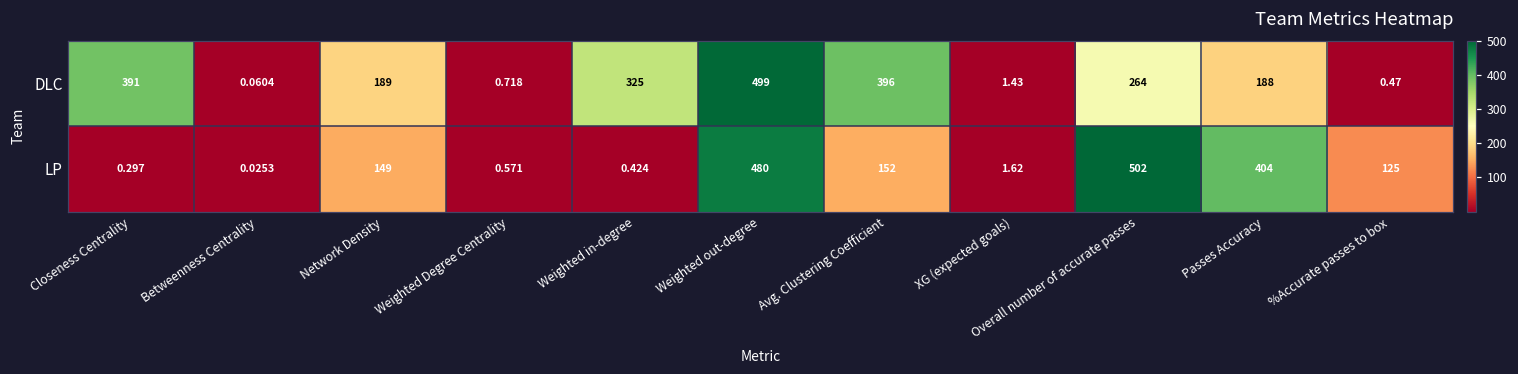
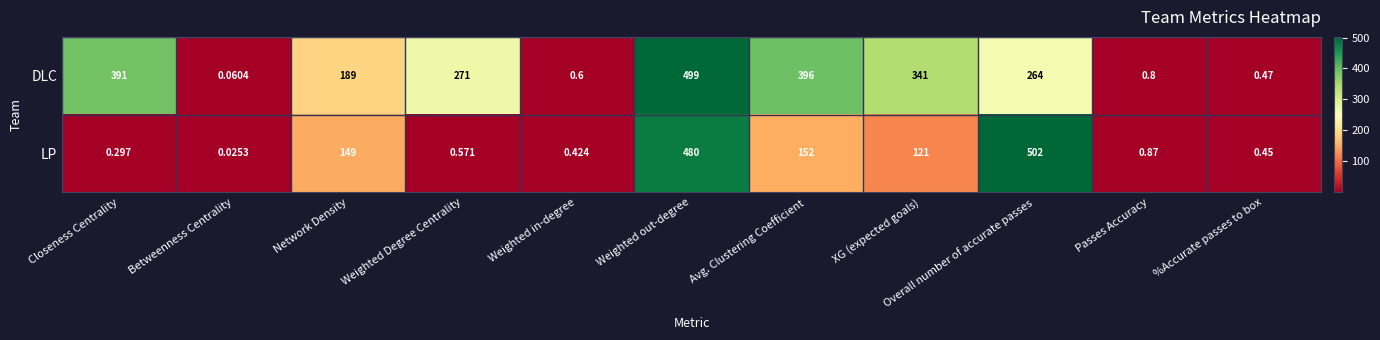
  {
    "DLC": {
      "Closeness Centrality": 391,
      "Betweenness Centrality": 0.0604,
      "Network Density": 189,
-     "Weighted Degree Centrality": 0.718,
-     "Weighted in-degree": 325,
+     "Weighted Degree Centrality": 271,
+     "Weighted in-degree": 0.6,
      "Weighted out-degree": 499,
      "Avg. Clustering Coefficient": 396,
-     "XG (expected goals)": 1.43,
+     "XG (expected goals)": 341,
      "Overall number of accurate passes": 264,
-     "Passes Accuracy": 188,
+     "Passes Accuracy": 0.8,
      "%Accurate passes to box": 0.47
    },
    "LP": {
      "Closeness Centrality": 0.297,
      "Betweenness Centrality": 0.0253,
      "Network Density": 149,
      "Weighted Degree Centrality": 0.571,
      "Weighted in-degree": 0.424,
      "Weighted out-degree": 480,
      "Avg. Clustering Coefficient": 152,
-     "XG (expected goals)": 1.62,
+     "XG (expected goals)": 121,
      "Overall number of accurate passes": 502,
-     "Passes Accuracy": 404,
-     "%Accurate passes to box": 125
+     "Passes Accuracy": 0.87,
+     "%Accurate passes to box": 0.45
    }
  }
